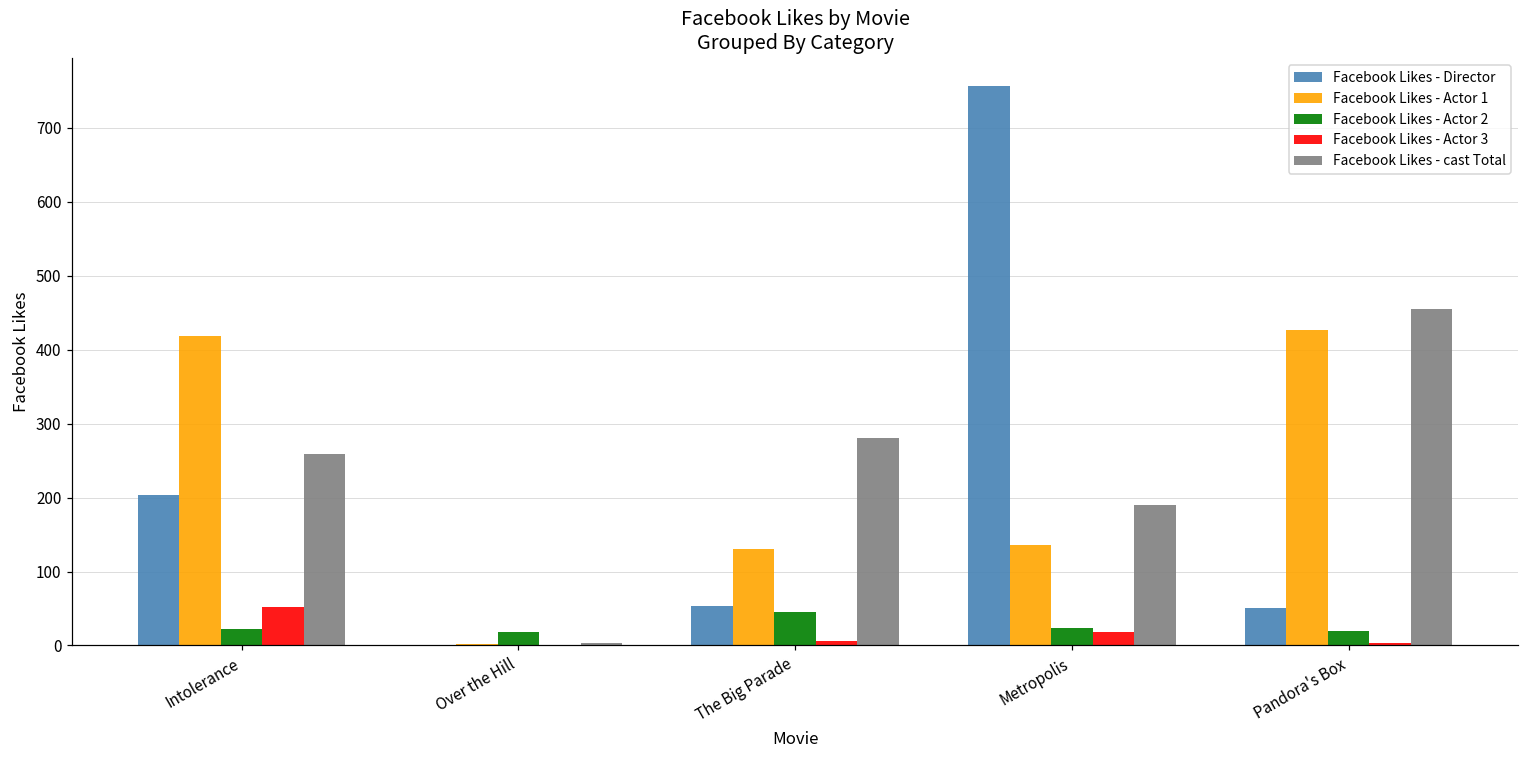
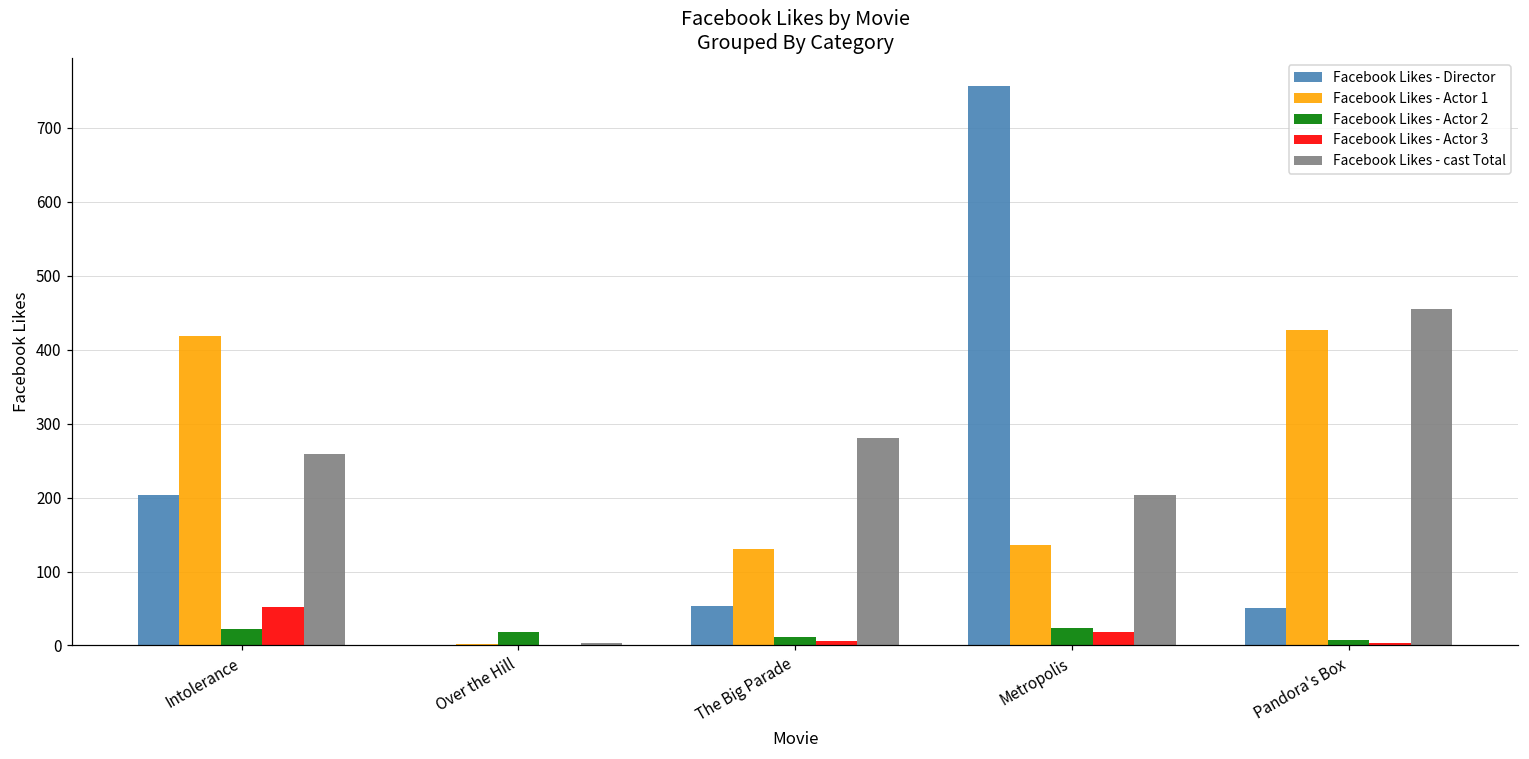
  {
    "Facebook Likes - Director": {
      "Intolerance": 200,
      "Over the Hill": 0,
      "The Big Parade": 50,
      "Metropolis": 760,
      "Pandora's Box": 50
    },
    "Facebook Likes - Actor 1": {
      "Intolerance": 420,
      "The Big Parade": 130,
      "Metropolis": 140,
      "Pandora's Box": 430
    },
    "Facebook Likes - Actor 2": {
      "Intolerance": 20,
      "Over the Hill": 20,
-     "The Big Parade": 50,
+     "The Big Parade": 10,
      "Metropolis": 20,
-     "Pandora's Box": 20
+     "Pandora's Box": 10
    },
    "Facebook Likes - Actor 3": {
      "Intolerance": 50,
      "Over the Hill": 0,
      "The Big Parade": 10,
      "Metropolis": 20
    },
    "Facebook Likes - cast Total": {
      "Intolerance": 260,
      "Over the Hill": 0,
      "The Big Parade": 280,
-     "Metropolis": 190,
+     "Metropolis": 200,
      "Pandora's Box": 460
    }
  }
